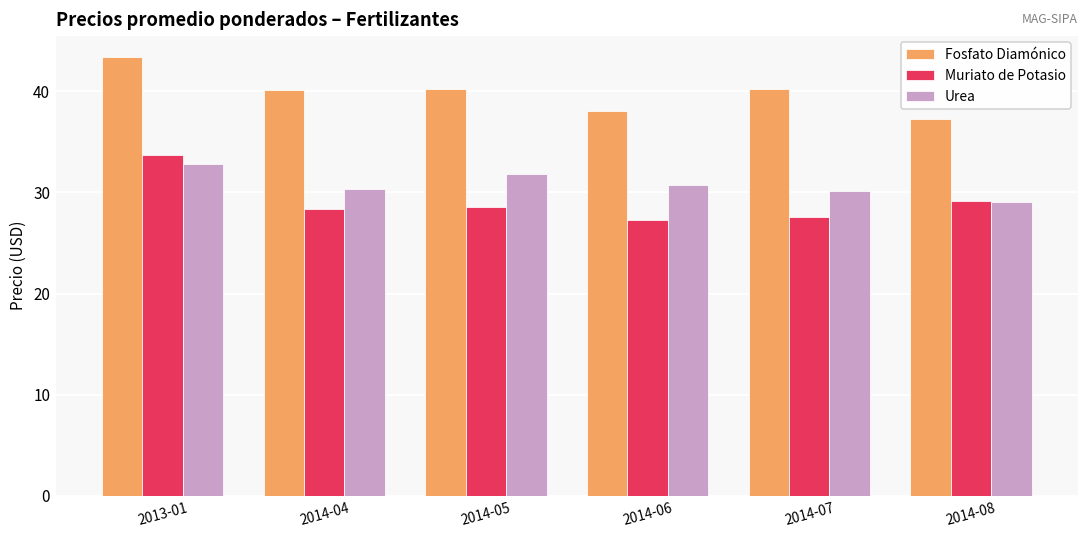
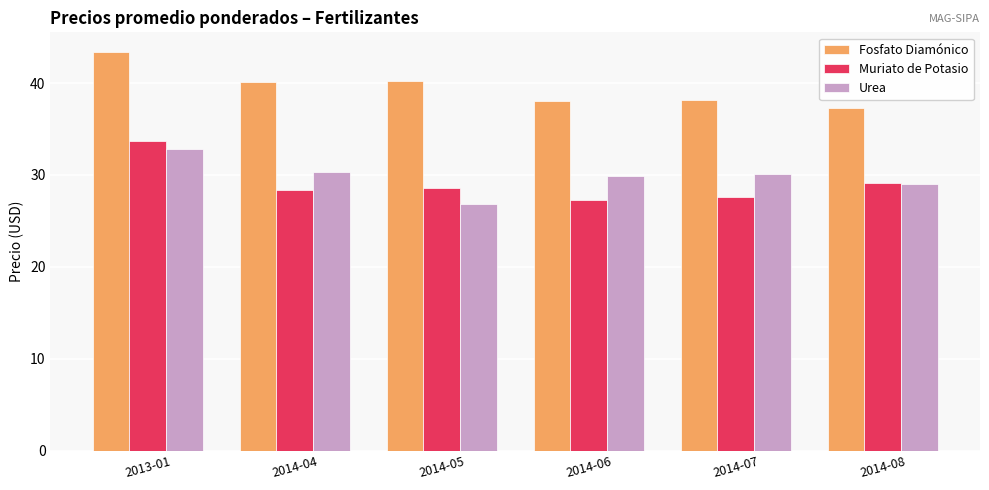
  {
    "Fosfato Diamónico": {
      "2013-01": 43,
      "2014-04": 40,
      "2014-05": 40,
      "2014-06": 38,
-     "2014-07": 40,
+     "2014-07": 38,
      "2014-08": 37
    },
    "Muriato de Potasio": {
      "2013-01": 34,
      "2014-04": 28,
      "2014-05": 29,
      "2014-06": 27,
      "2014-07": 28,
      "2014-08": 29
    },
    "Urea": {
      "2013-01": 33,
      "2014-04": 30,
-     "2014-05": 32,
-     "2014-06": 31,
+     "2014-05": 27,
+     "2014-06": 30,
      "2014-07": 30,
      "2014-08": 29
    }
  }
